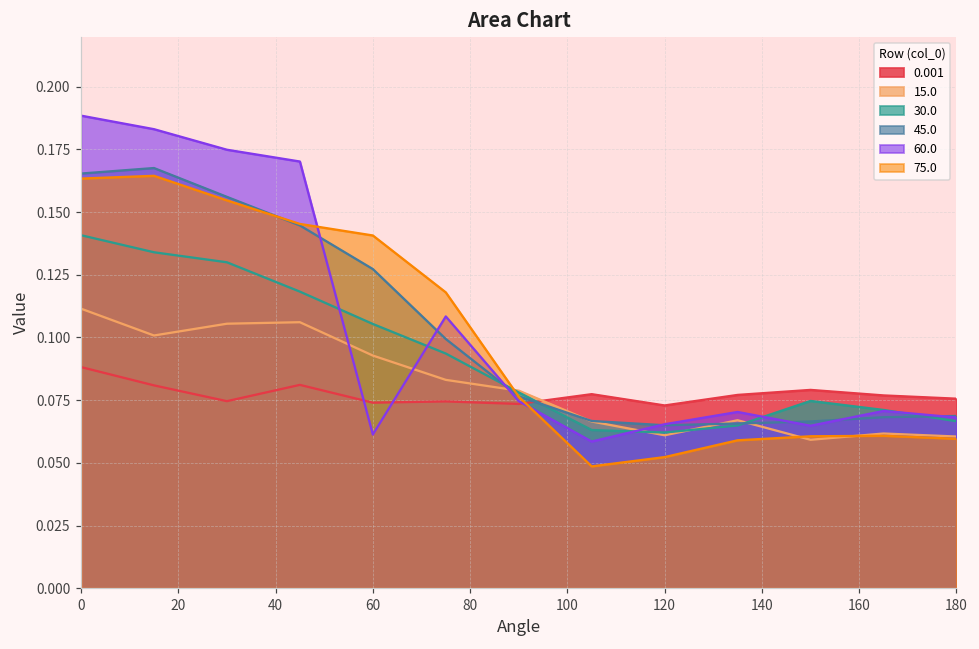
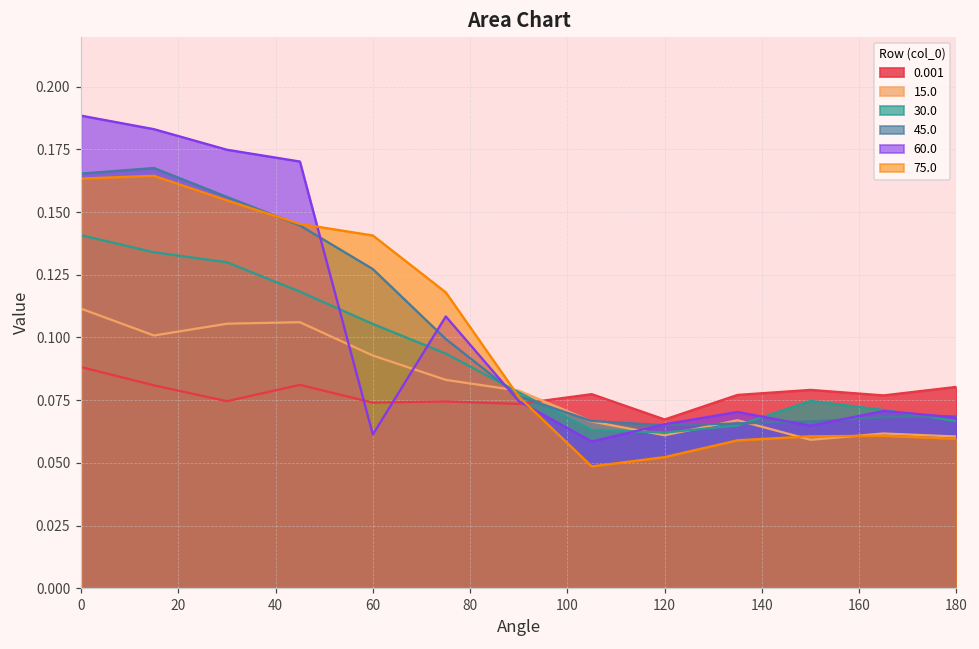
  {
    "0.001": {
      "0": 0.088,
      "60": 0.074,
-     "120": 0.073,
-     "180": 0.076
+     "120": 0.067,
+     "180": 0.080
    },
    "60.0": {
      "0": 0.189,
      "60": 0.061
    }
  }
